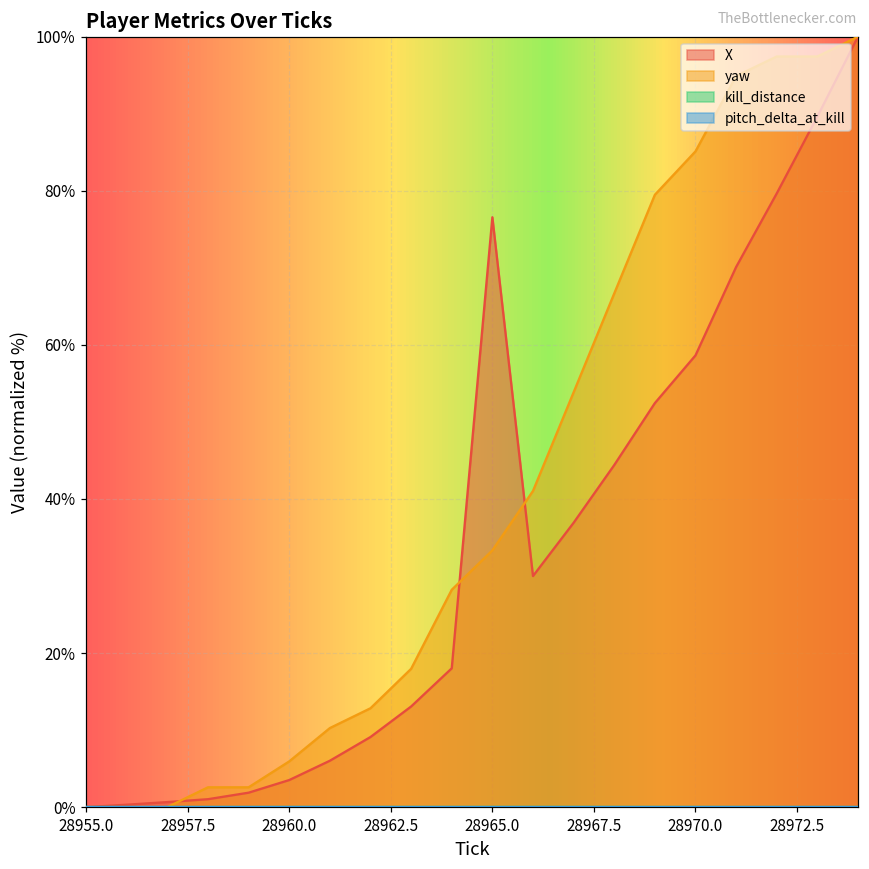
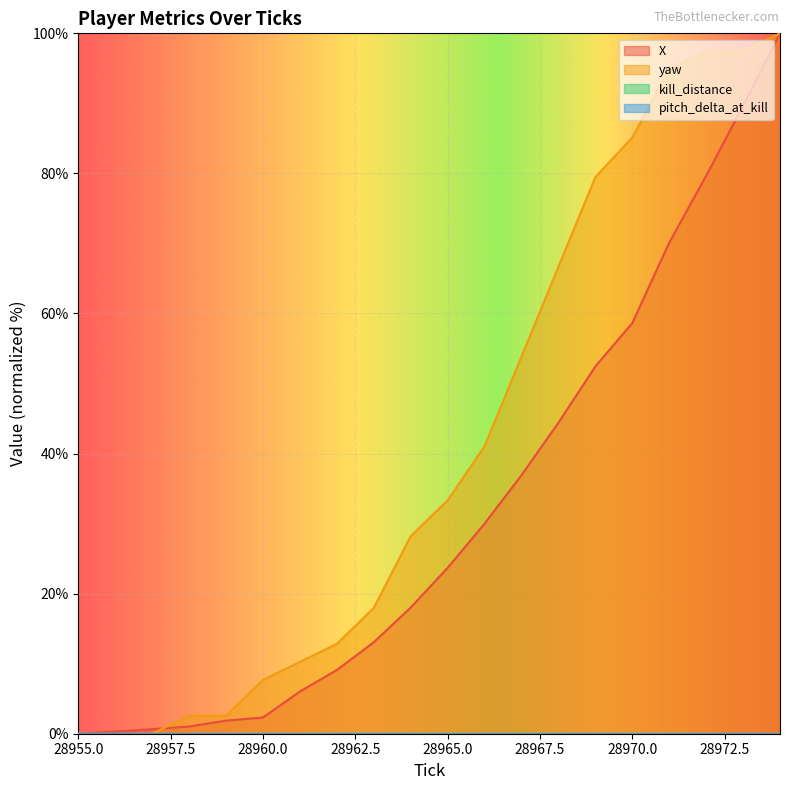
  {
    "X": {
-     "28960.0": "4%",
-     "28965.0": "77%",
+     "28960.0": "2%",
+     "28965.0": "24%",
      "28970.0": "59%"
    },
    "yaw": {
-     "28960.0": "6%",
+     "28960.0": "8%",
      "28965.0": "33%",
      "28970.0": "85%"
    },
    "pitch_delta_at_kill": {
      "28960.0": "0%",
      "28965.0": "0%",
      "28970.0": "0%"
    }
  }
